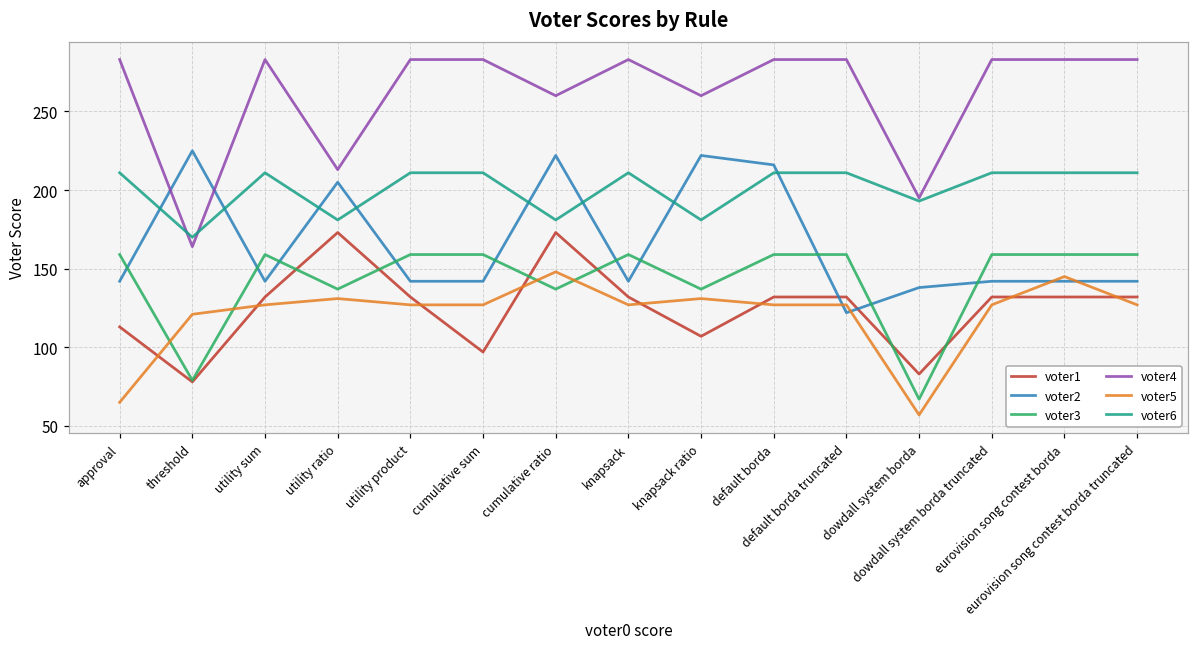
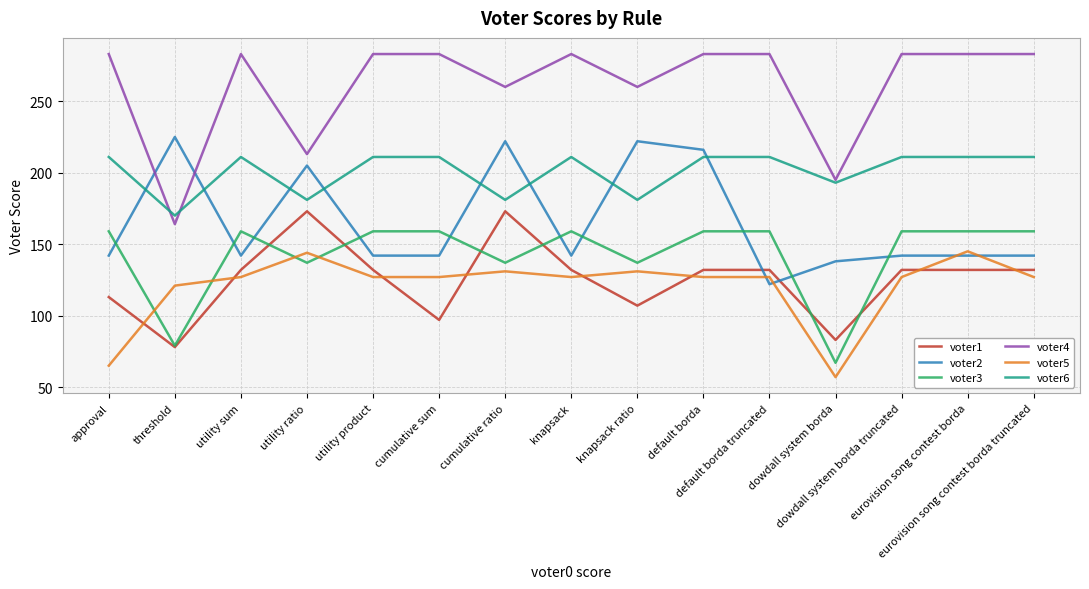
  {
    "voter1": {
      "approval": 113,
      "utility sum": 132,
      "utility ratio": 173,
      "utility product": 132,
      "cumulative sum": 97,
      "cumulative ratio": 173,
      "knapsack": 132,
      "knapsack ratio": 107,
      "default borda": 132,
      "default borda truncated": 132,
      "dowdall system borda": 83,
      "dowdall system borda truncated": 132,
      "eurovision song contest borda": 132,
      "eurovision song contest borda truncated": 132
    },
    "voter2": {
      "approval": 142,
      "threshold": 225,
      "utility sum": 142,
      "utility ratio": 205,
      "utility product": 142,
      "cumulative sum": 142,
      "cumulative ratio": 222,
      "knapsack": 142,
      "knapsack ratio": 222,
      "default borda": 216,
      "default borda truncated": 122,
      "dowdall system borda": 138,
      "dowdall system borda truncated": 142,
      "eurovision song contest borda": 142,
      "eurovision song contest borda truncated": 142
    },
    "voter4": {
      "approval": 283,
      "threshold": 164,
      "utility sum": 283,
      "utility ratio": 213,
      "utility product": 283,
      "cumulative sum": 283,
      "cumulative ratio": 260,
      "knapsack": 283,
      "knapsack ratio": 260,
      "default borda": 283,
      "default borda truncated": 283,
      "dowdall system borda": 195,
      "dowdall system borda truncated": 283,
      "eurovision song contest borda": 283,
      "eurovision song contest borda truncated": 283
    },
    "voter5": {
      "approval": 65,
      "threshold": 121,
      "utility sum": 127,
-     "utility ratio": 131,
+     "utility ratio": 144,
      "utility product": 127,
      "cumulative sum": 127,
-     "cumulative ratio": 148,
+     "cumulative ratio": 131,
      "knapsack": 127,
      "knapsack ratio": 131,
      "default borda": 127,
      "default borda truncated": 127,
      "dowdall system borda": 57,
      "dowdall system borda truncated": 127,
      "eurovision song contest borda": 145,
      "eurovision song contest borda truncated": 127
    }
  }
